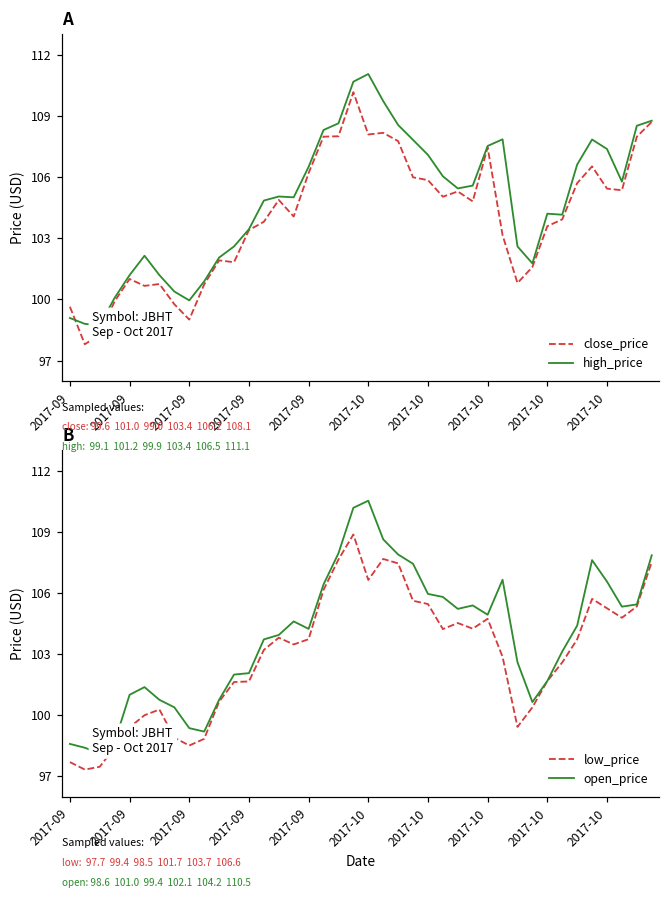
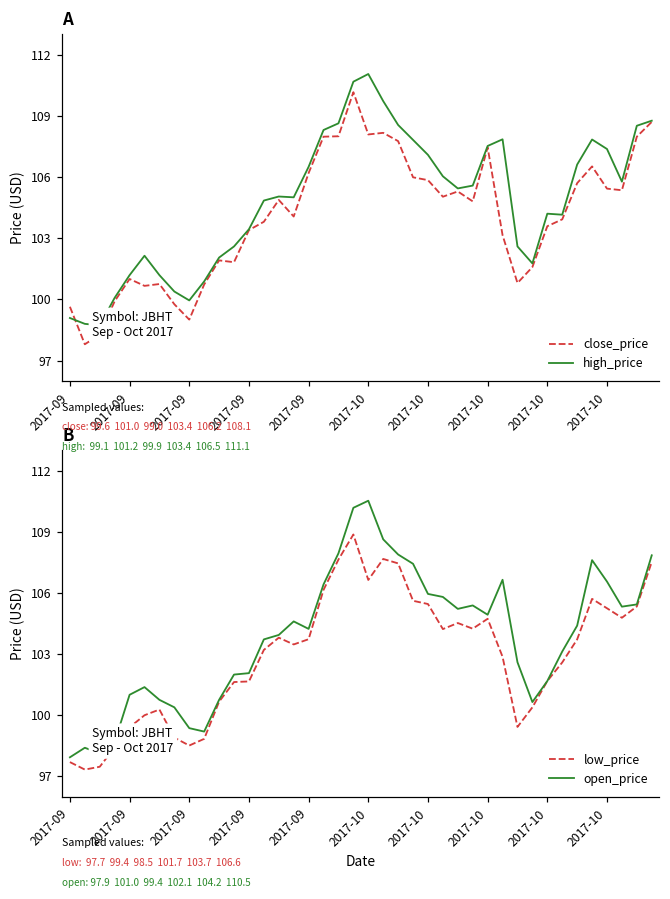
  {
    "A": {
      "close_price": {
        "2017-09": 99.6
      },
      "high_price": {
        "2017-09": 99.1
      }
    },
    "B": {
      "low_price": {
        "2017-09": 97.7
      },
      "open_price": {
-       "2017-09": 98.6
+       "2017-09": 97.9
      }
    }
  }
